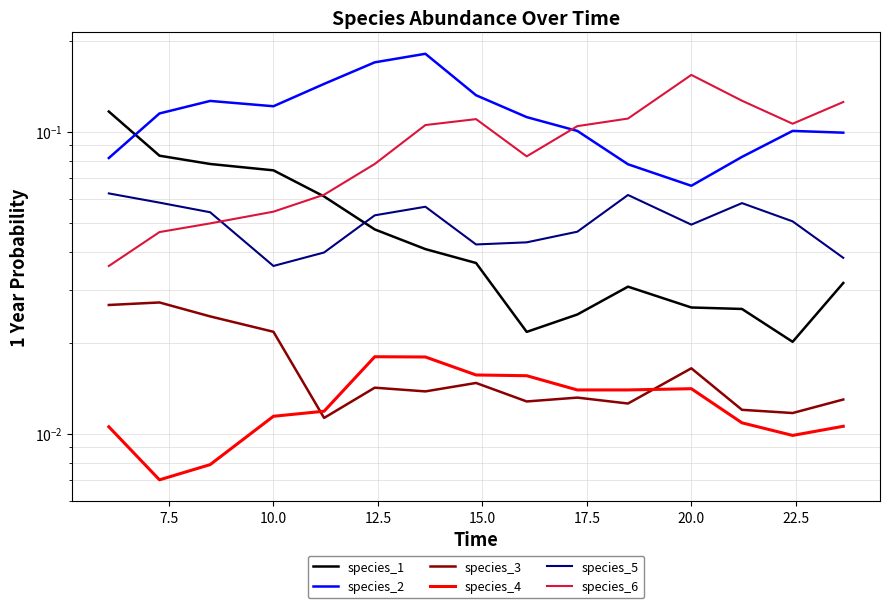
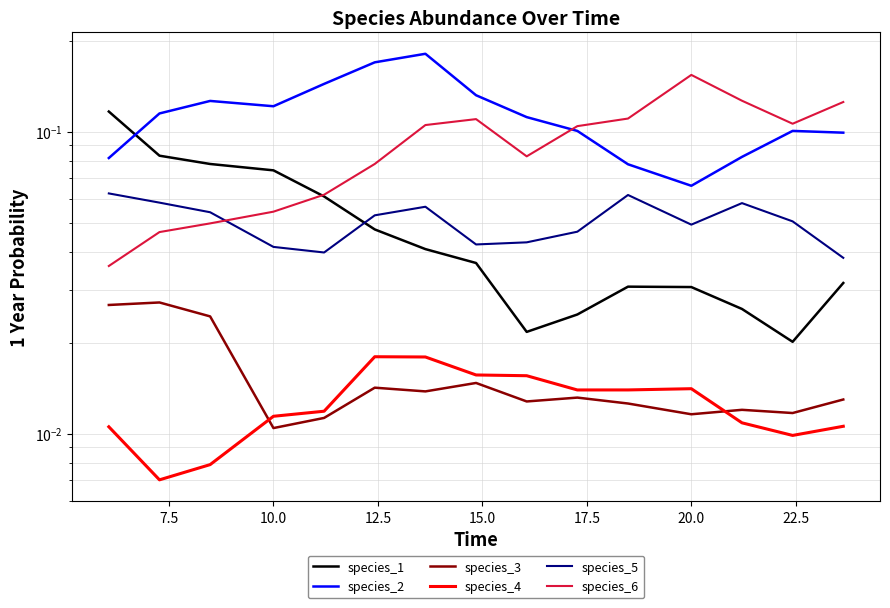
  {
    "species_1": {
      "10.0": 0.074,
-     "20.0": 0.026
+     "20.0": 0.031
    },
    "species_2": {
      "10.0": 0.121,
      "20.0": 0.066
    },
    "species_3": {
-     "10.0": 0.022,
-     "20.0": 0.016
+     "10.0": 0.0104,
+     "20.0": 0.0116
    },
    "species_4": {
      "10.0": 0.0114,
      "20.0": 0.014
    },
    "species_5": {
-     "10.0": 0.036,
+     "10.0": 0.042,
      "20.0": 0.049
    },
    "species_6": {
      "10.0": 0.054,
      "20.0": 0.15
    }
  }
